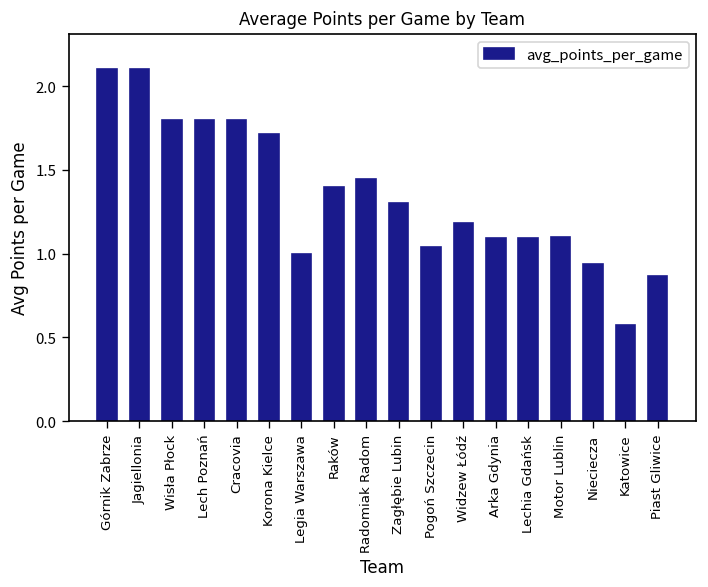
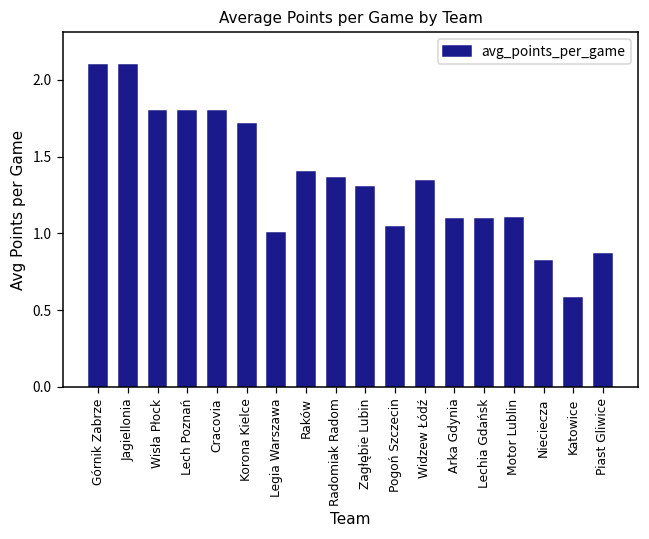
  {
    "Górnik Zabrze": 2.10,
    "Jagiellonia": 2.10,
    "Wisła Płock": 1.80,
    "Lech Poznań": 1.80,
    "Cracovia": 1.80,
    "Korona Kielce": 1.71,
    "Legia Warszawa": 1.00,
    "Raków": 1.40,
-   "Radomiak Radom": 1.45,
+   "Radomiak Radom": 1.36,
    "Zagłębie Lubin": 1.30,
    "Pogoń Szczecin": 1.04,
-   "Widzew Łódź": 1.18,
+   "Widzew Łódź": 1.34,
    "Arka Gdynia": 1.09,
    "Lechia Gdańsk": 1.09,
    "Motor Lublin": 1.10,
-   "Nieciecza": 0.94,
+   "Nieciecza": 0.82,
    "Katowice": 0.58,
    "Piast Gliwice": 0.86
  }
